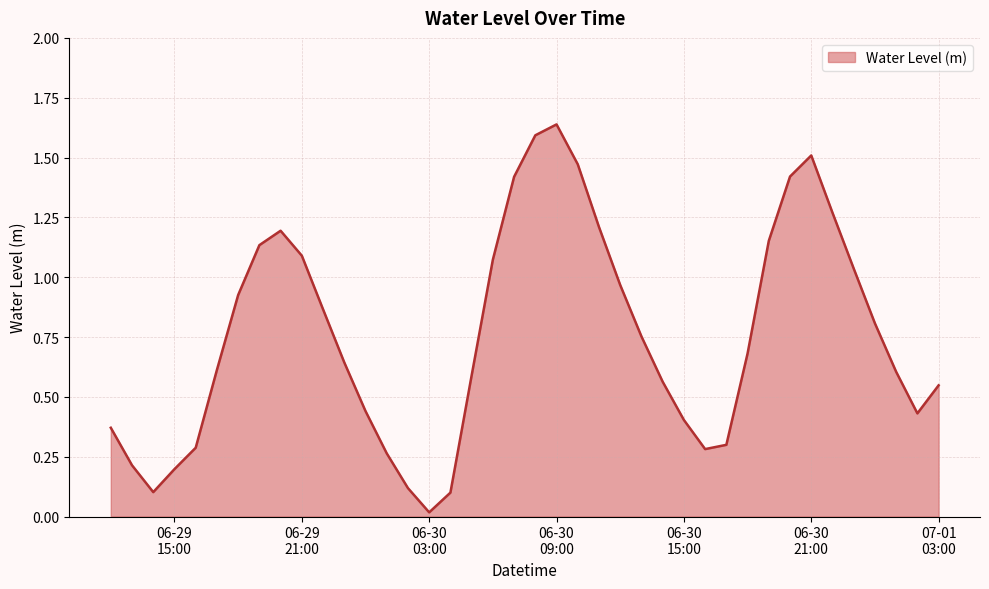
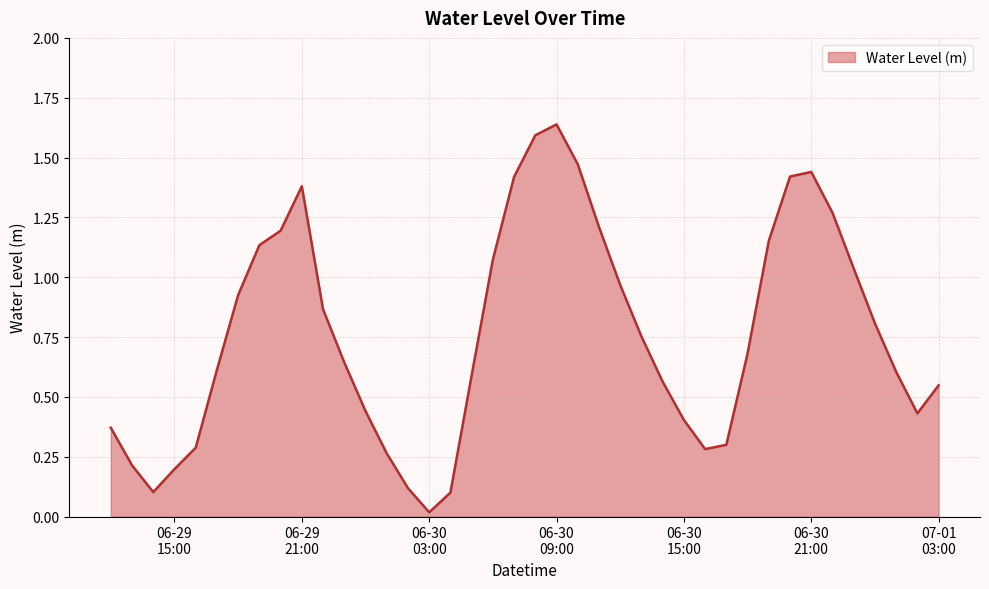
  {
    "06-29 15:00": 0.20,
-   "06-29 21:00": 1.09,
+   "06-29 21:00": 1.38,
    "06-30 03:00": 0.02,
    "06-30 09:00": 1.64,
    "06-30 15:00": 0.40,
-   "06-30 21:00": 1.51,
+   "06-30 21:00": 1.44,
    "07-01 03:00": 0.55
  }
